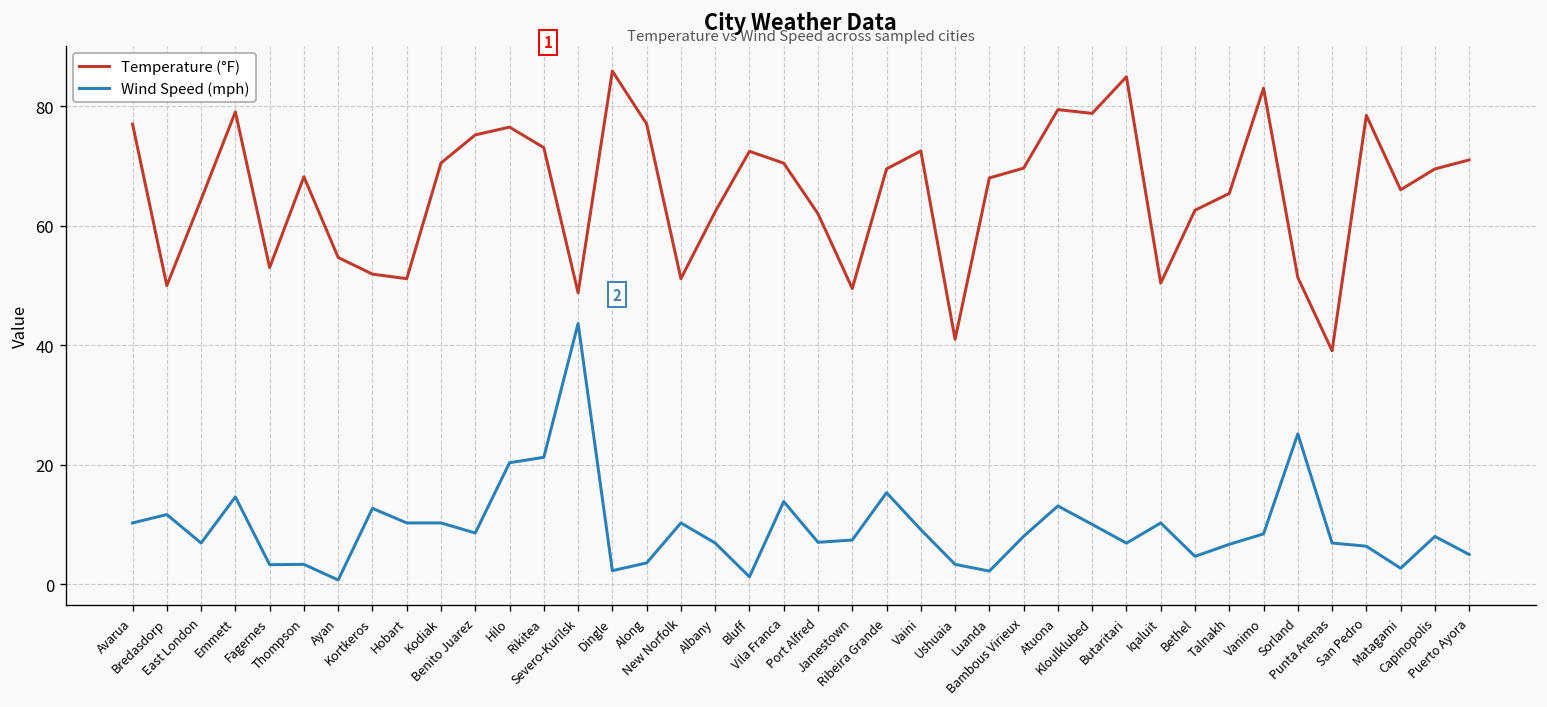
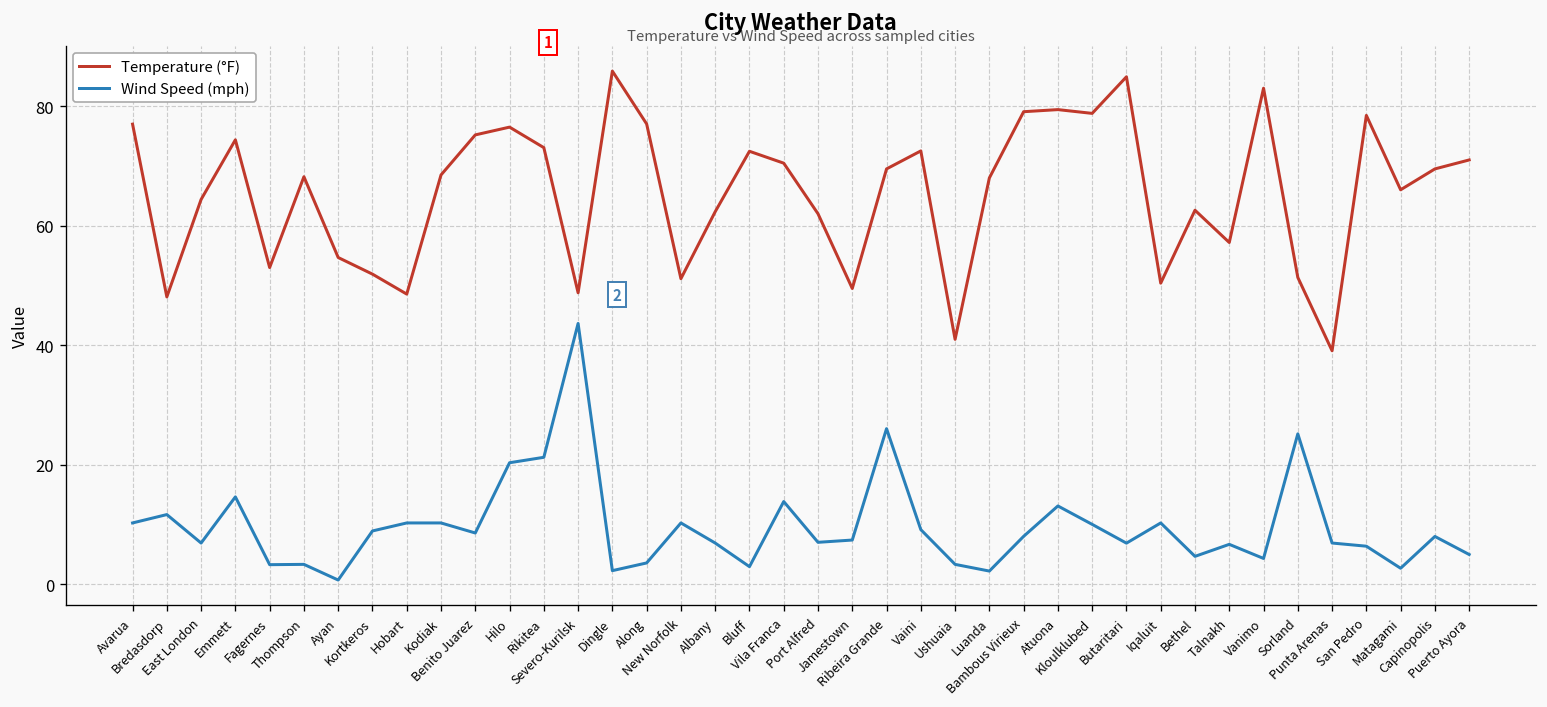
  {
    "Temperature (°F)": {
      "Avarua": 77,
-     "Bredasdorp": 50,
+     "Bredasdorp": 48,
      "East London": 64,
-     "Emmett": 79,
+     "Emmett": 74,
      "Fagernes": 53,
      "Thompson": 68,
      "Ayan": 55,
      "Kortkeros": 52,
-     "Hobart": 51,
-     "Kodiak": 71,
+     "Hobart": 49,
+     "Kodiak": 69,
      "Benito Juarez": 75,
      "Hilo": 77,
      "Rikitea": 73,
      "Severo-Kurilsk": 49,
      "Dingle": 86,
      "Along": 77,
      "New Norfolk": 51,
      "Albany": 62,
      "Bluff": 72,
      "Vila Franca": 70,
      "Port Alfred": 62,
      "Jamestown": 50,
      "Ribeira Grande": 70,
      "Vaini": 73,
      "Ushuaia": 41,
      "Luanda": 68,
-     "Bambous Virieux": 70,
+     "Bambous Virieux": 79,
      "Atuona": 79,
      "Kloulklubed": 79,
      "Butaritari": 85,
      "Iqaluit": 50,
      "Bethel": 63,
-     "Talnakh": 65,
+     "Talnakh": 57,
      "Vanimo": 83,
      "Sorland": 51,
      "Punta Arenas": 39,
      "San Pedro": 78,
      "Matagami": 66,
      "Capinopolis": 70,
      "Puerto Ayora": 71
    },
    "Wind Speed (mph)": {
      "Avarua": 10,
      "Bredasdorp": 12,
      "East London": 7,
      "Emmett": 15,
      "Fagernes": 3,
      "Thompson": 3,
      "Ayan": 1,
-     "Kortkeros": 13,
+     "Kortkeros": 9,
      "Hobart": 10,
      "Kodiak": 10,
      "Benito Juarez": 9,
      "Hilo": 20,
      "Rikitea": 21,
      "Severo-Kurilsk": 44,
      "Dingle": 2,
      "Along": 4,
      "New Norfolk": 10,
      "Albany": 7,
-     "Bluff": 1,
+     "Bluff": 3,
      "Vila Franca": 14,
      "Port Alfred": 7,
      "Jamestown": 7,
-     "Ribeira Grande": 15,
+     "Ribeira Grande": 26,
      "Vaini": 9,
      "Ushuaia": 3,
      "Luanda": 2,
      "Bambous Virieux": 8,
      "Atuona": 13,
      "Kloulklubed": 10,
      "Butaritari": 7,
      "Iqaluit": 10,
      "Bethel": 5,
      "Talnakh": 7,
-     "Vanimo": 8,
+     "Vanimo": 4,
      "Sorland": 25,
      "Punta Arenas": 7,
      "San Pedro": 6,
      "Matagami": 3,
      "Capinopolis": 8,
      "Puerto Ayora": 5
    }
  }
